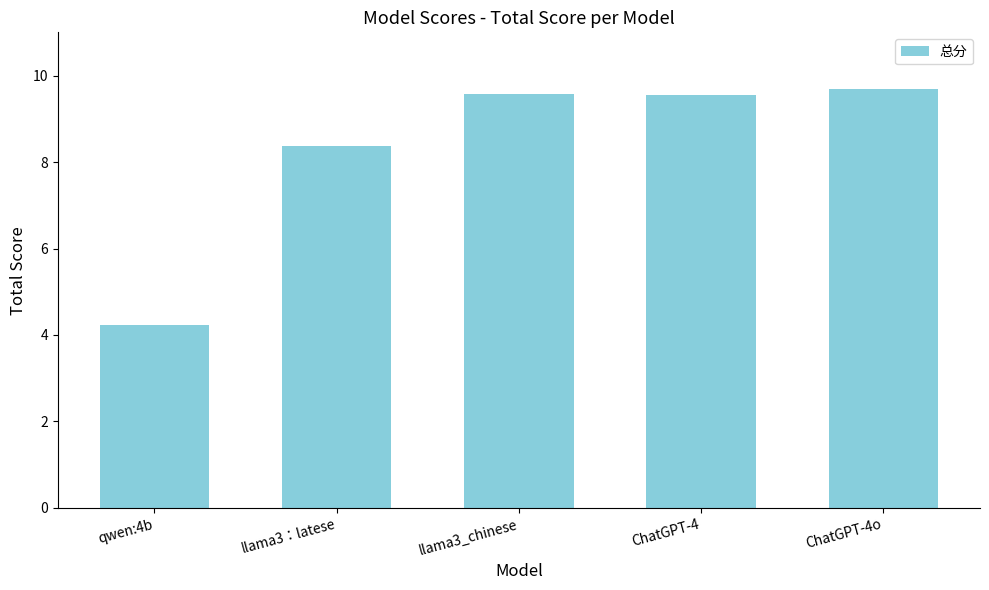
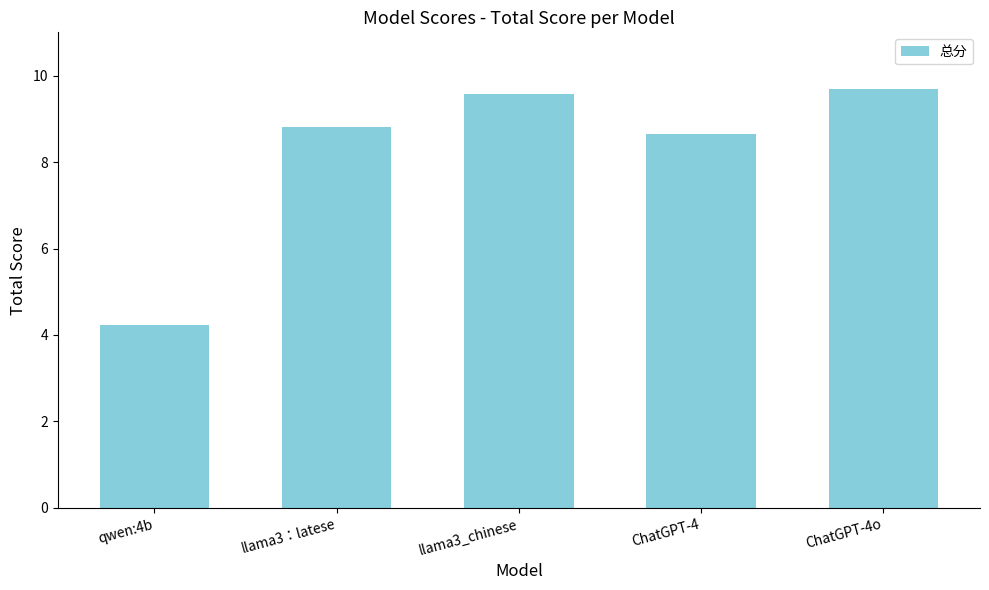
  {
    "qwen:4b": 4.2,
-   "llama3：latese": 8.4,
+   "llama3：latese": 8.8,
    "llama3_chinese": 9.6,
-   "ChatGPT-4": 9.5,
+   "ChatGPT-4": 8.7,
    "ChatGPT-4o": 9.7
  }
